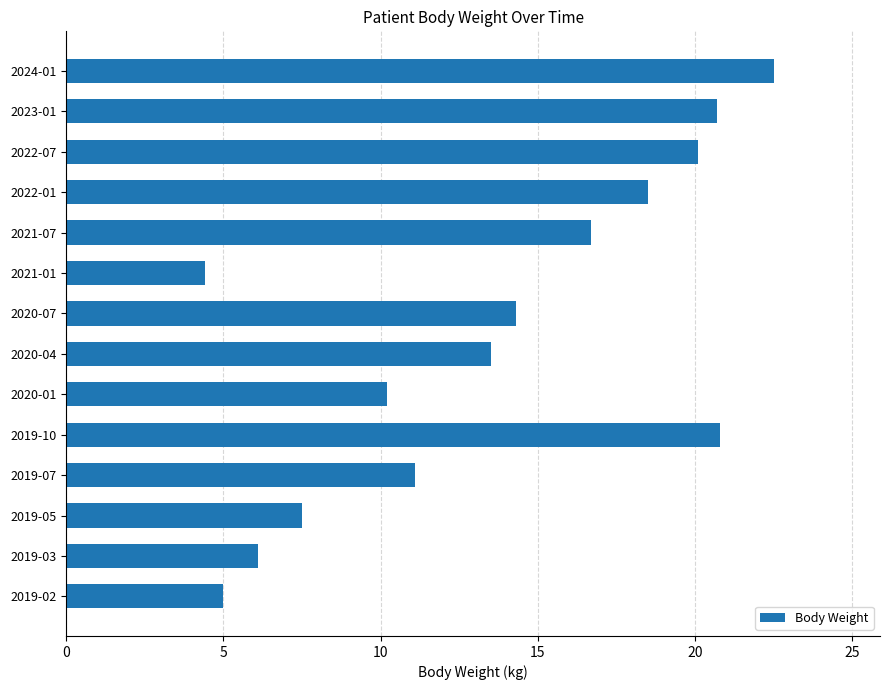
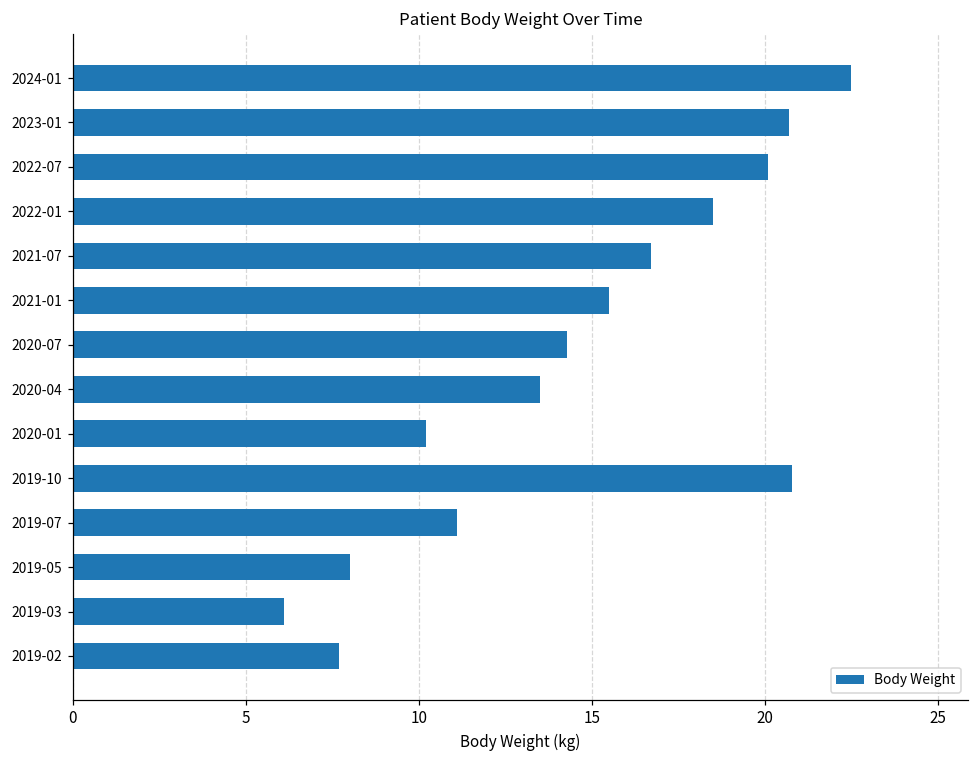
  {
    "2024-01": 22.5,
    "2023-01": 20.7,
    "2022-07": 20.1,
    "2022-01": 18.5,
    "2021-07": 16.7,
-   "2021-01": 4.4,
+   "2021-01": 15.5,
    "2020-07": 14.3,
    "2020-04": 13.5,
    "2020-01": 10.2,
    "2019-10": 20.8,
    "2019-07": 11.1,
-   "2019-05": 7.5,
+   "2019-05": 8.0,
    "2019-03": 6.1,
-   "2019-02": 5.0
+   "2019-02": 7.7
  }
